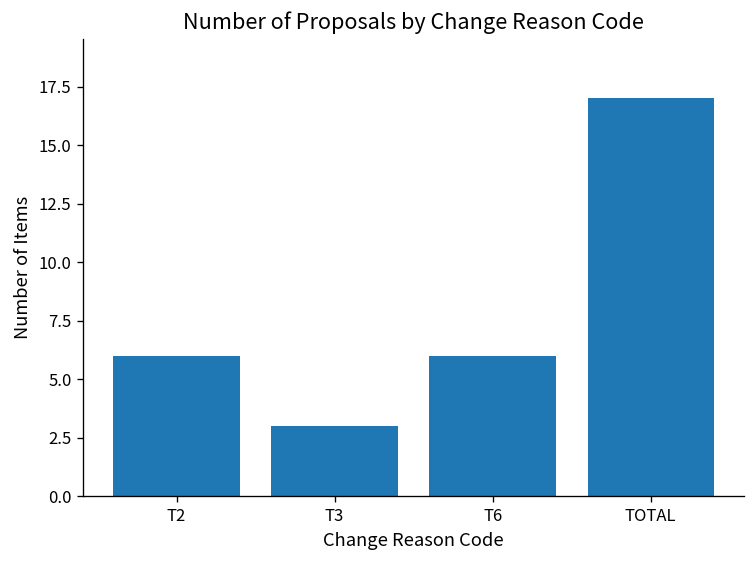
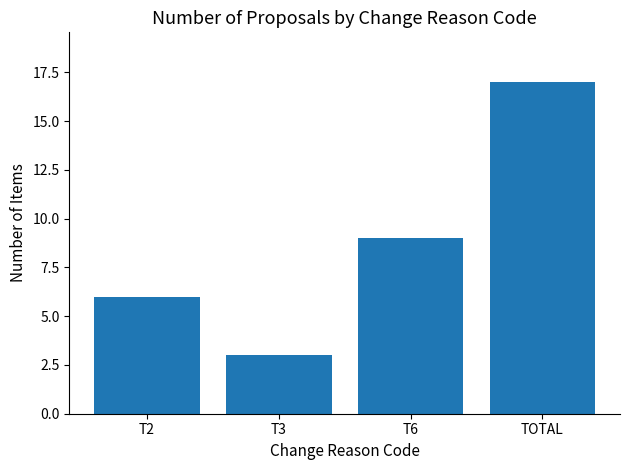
  {
    "T2": 6,
    "T3": 3,
-   "T6": 6,
+   "T6": 9,
    "TOTAL": 17
  }
